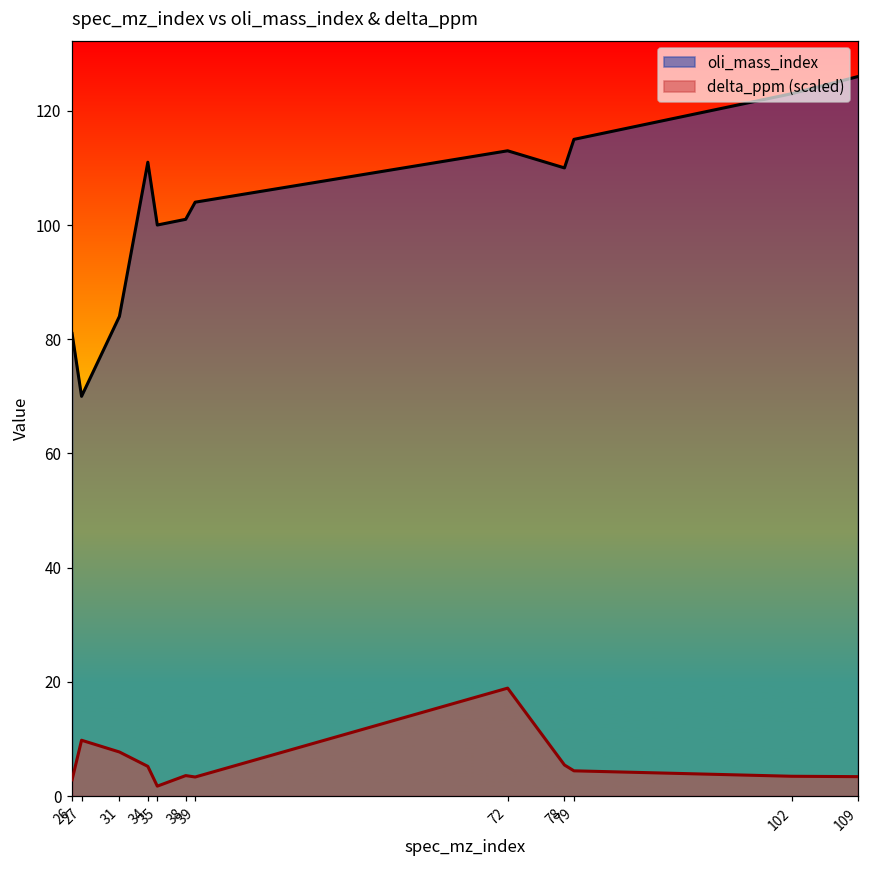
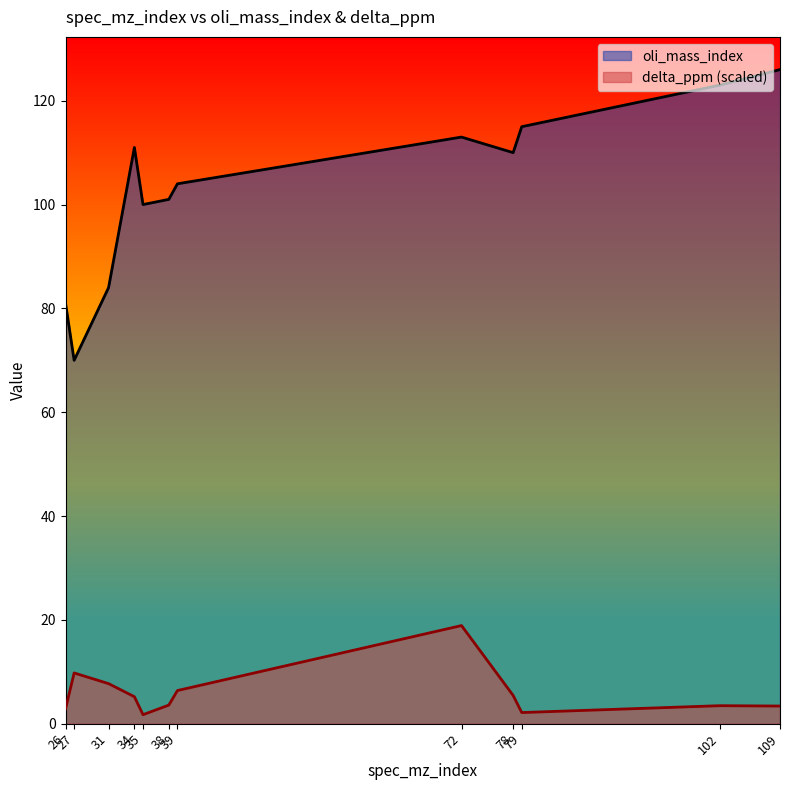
  {
    "oli_mass_index": {
      "26": 81,
      "27": 70,
      "31": 84,
      "34": 111,
      "35": 100,
      "38": 101,
      "39": 104,
      "72": 113,
      "78": 110,
      "79": 115,
      "109": 126
    },
    "delta_ppm (scaled)": {
      "26": 3,
      "27": 10,
      "31": 8,
      "34": 5,
      "35": 2,
      "38": 4,
-     "39": 3,
+     "39": 6,
      "72": 19,
      "78": 5,
-     "79": 4,
+     "79": 2,
      "102": 3,
      "109": 3
    }
  }
